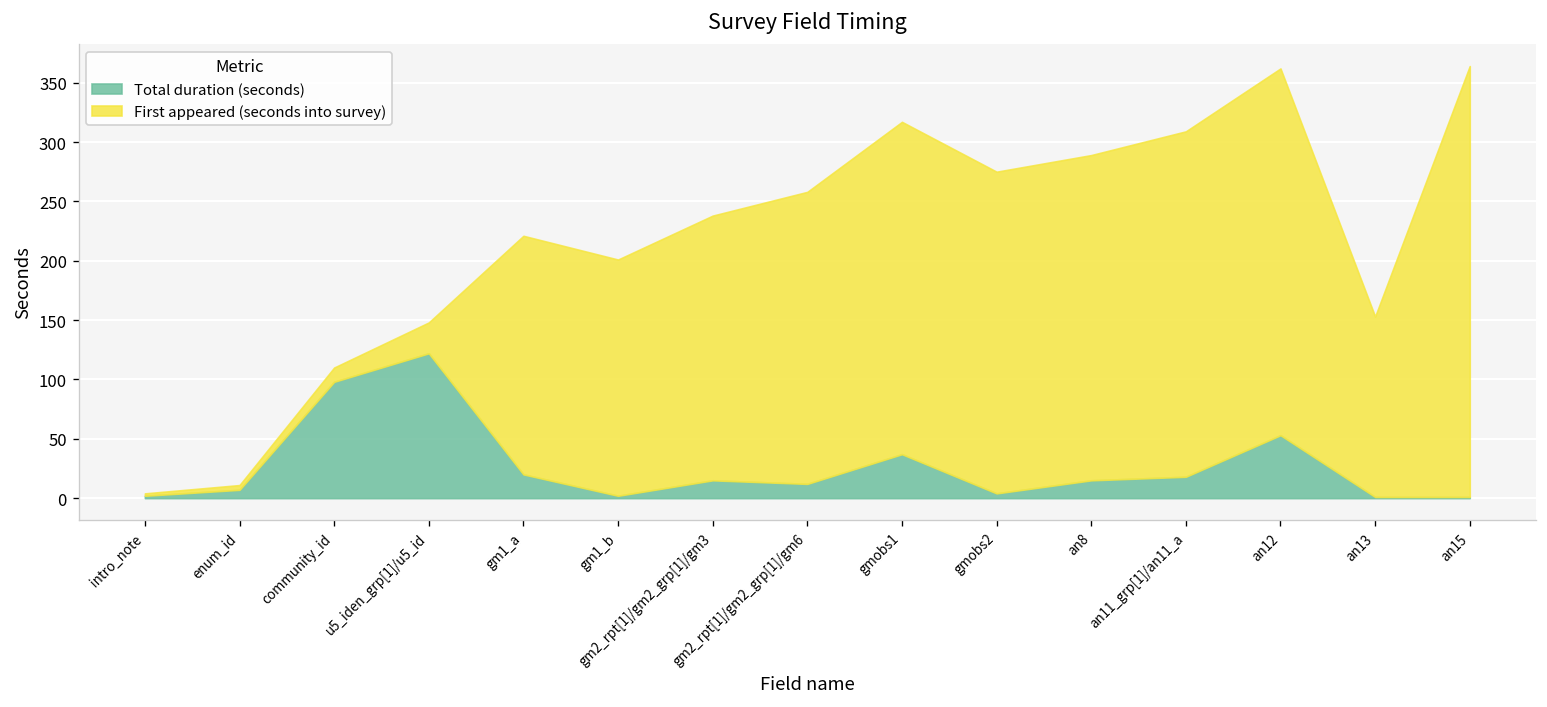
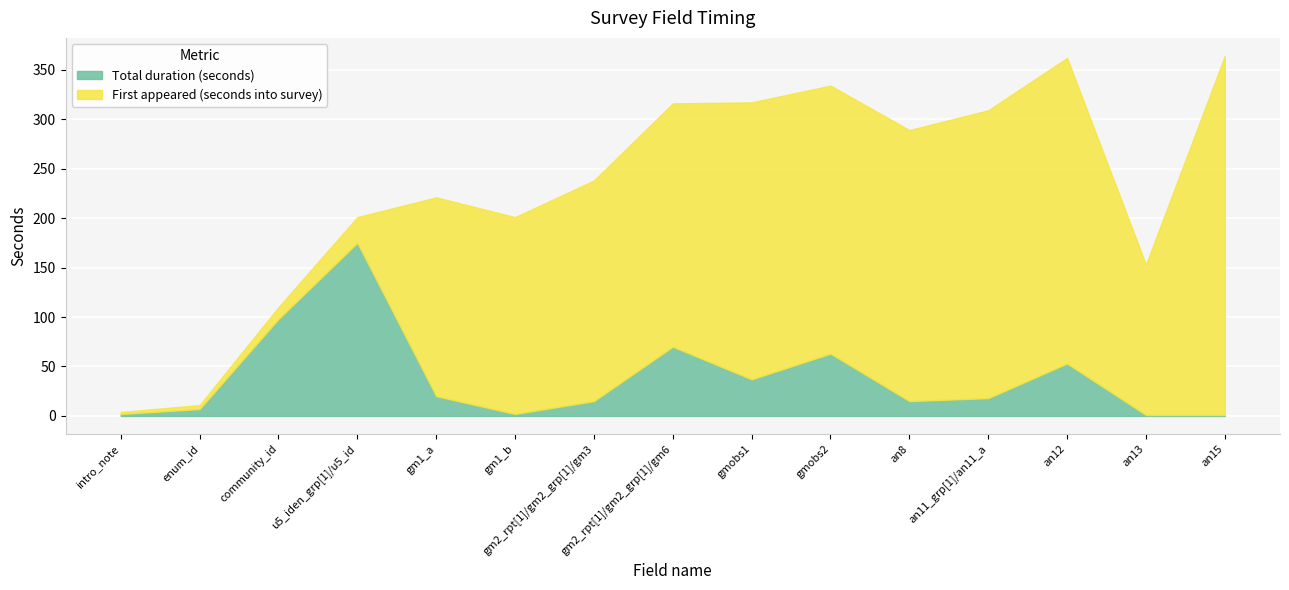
  {
    "Total duration (seconds)": {
      "enum_id": 10,
      "community_id": 100,
-     "u5_iden_grp[1]/u5_id": 120,
+     "u5_iden_grp[1]/u5_id": 180,
      "gm1_a": 20,
      "gm2_rpt[1]/gm2_grp[1]/gm3": 20,
-     "gm2_rpt[1]/gm2_grp[1]/gm6": 10,
+     "gm2_rpt[1]/gm2_grp[1]/gm6": 70,
      "gmobs1": 40,
-     "gmobs2": 0,
+     "gmobs2": 60,
      "an8": 20,
      "an11_grp[1]/an11_a": 20,
      "an12": 50
    },
    "First appeared (seconds into survey)": {
      "enum_id": 0,
      "community_id": 10,
      "u5_iden_grp[1]/u5_id": 30,
      "gm1_a": 200,
      "gm1_b": 200,
      "gm2_rpt[1]/gm2_grp[1]/gm3": 220,
      "gm2_rpt[1]/gm2_grp[1]/gm6": 250,
      "gmobs1": 280,
      "gmobs2": 270,
      "an8": 270,
      "an11_grp[1]/an11_a": 290,
      "an12": 310,
      "an13": 150,
      "an15": 360
    }
  }
